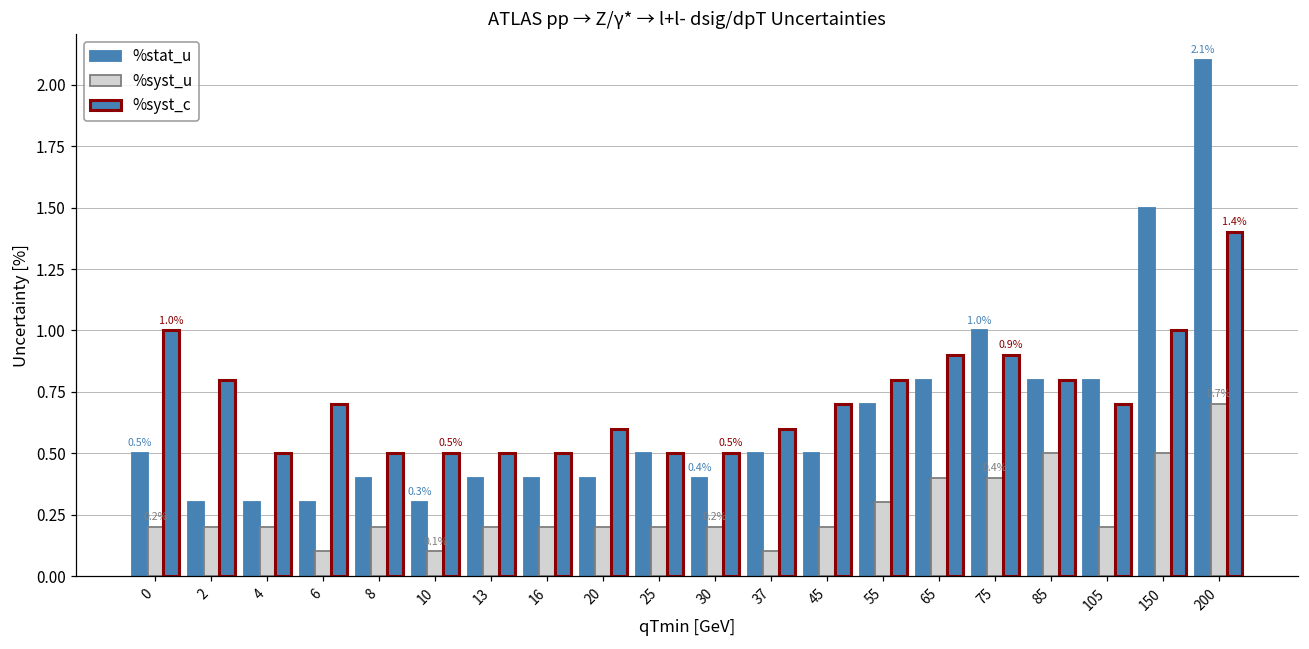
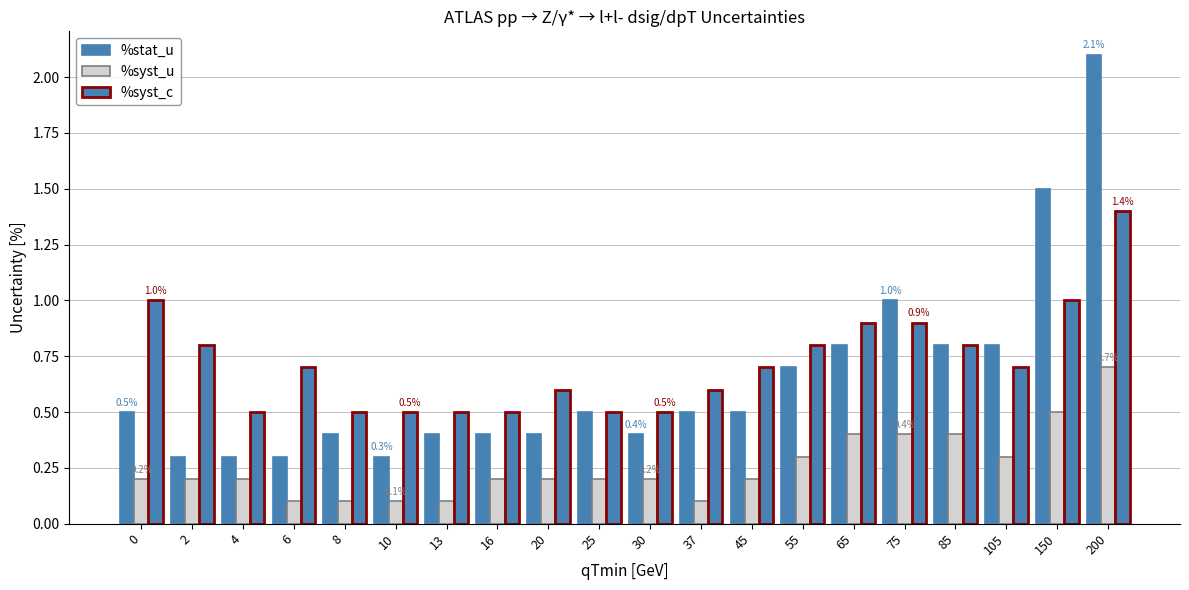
  {
    "%syst_u": {
      "2": 0.2,
      "4": 0.2,
      "6": 0.1,
-     "8": 0.2,
-     "13": 0.2,
+     "8": 0.1,
+     "13": 0.1,
      "16": 0.2,
      "20": 0.2,
      "25": 0.2,
      "37": 0.1,
      "45": 0.2,
      "55": 0.3,
      "65": 0.4,
-     "85": 0.5,
-     "105": 0.2,
+     "85": 0.4,
+     "105": 0.3,
      "150": 0.5
    }
  }
